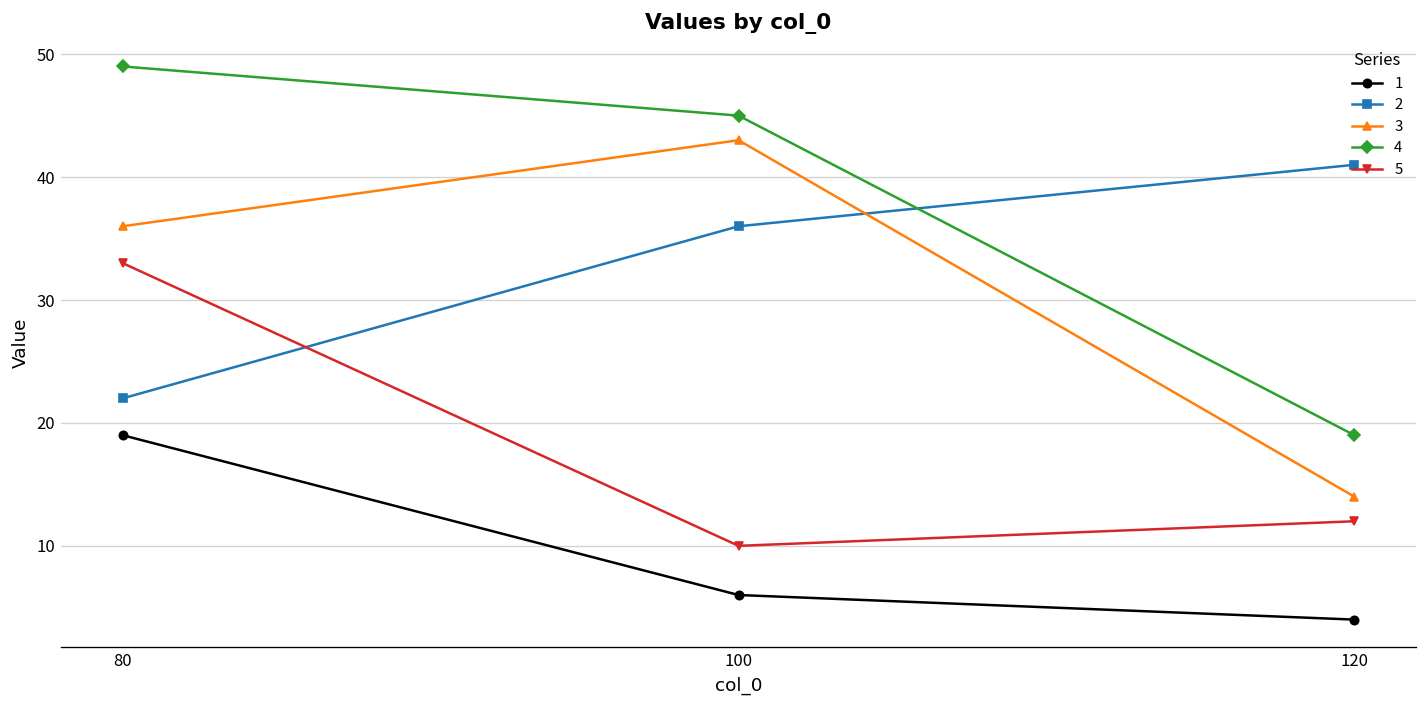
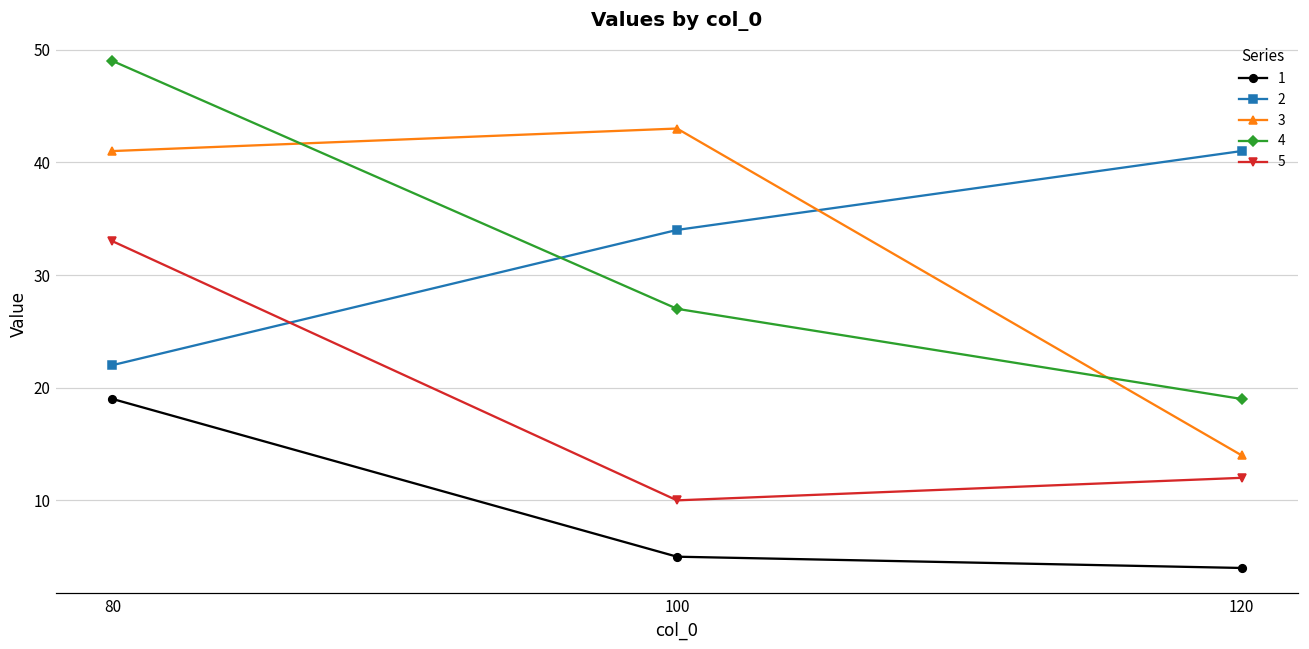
  {
    "1": {
      "80": 19,
-     "100": 6,
+     "100": 5,
      "120": 4
    },
    "2": {
      "80": 22,
-     "100": 36,
+     "100": 34,
      "120": 41
    },
    "3": {
-     "80": 36,
+     "80": 41,
      "100": 43,
      "120": 14
    },
    "4": {
      "80": 49,
-     "100": 45,
+     "100": 27,
      "120": 19
    },
    "5": {
      "80": 33,
      "100": 10,
      "120": 12
    }
  }
